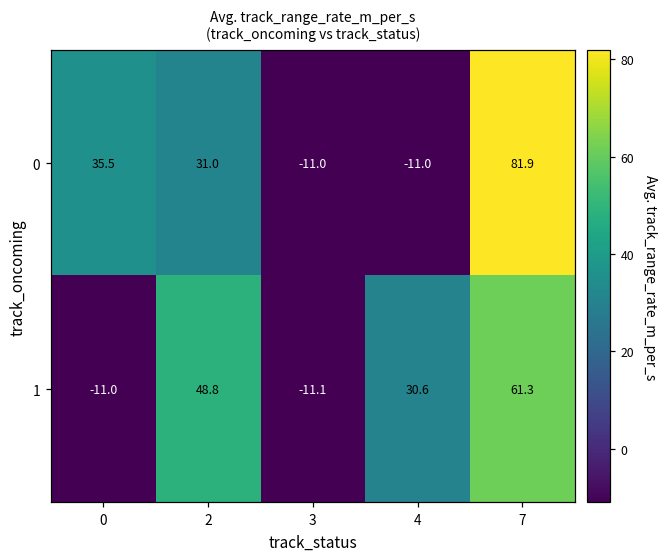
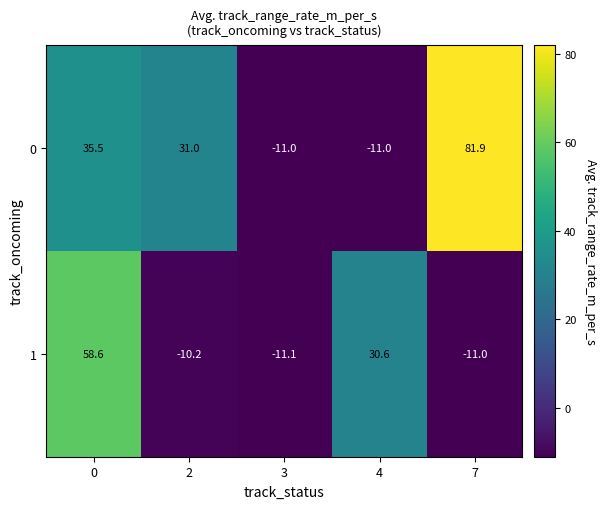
  {
    "0": {
      "0": 35.5,
      "2": 31.0,
      "3": -11.0,
      "4": -11.0,
      "7": 81.9
    },
    "1": {
-     "0": -11.0,
-     "2": 48.8,
+     "0": 58.6,
+     "2": -10.2,
      "3": -11.1,
      "4": 30.6,
-     "7": 61.3
+     "7": -11.0
    }
  }
